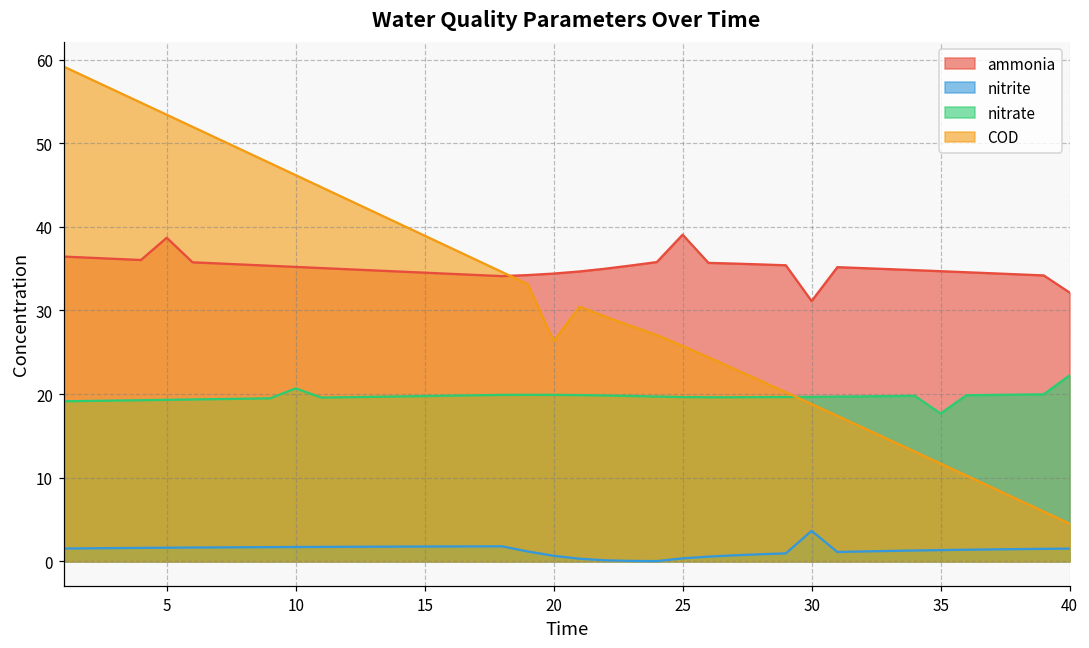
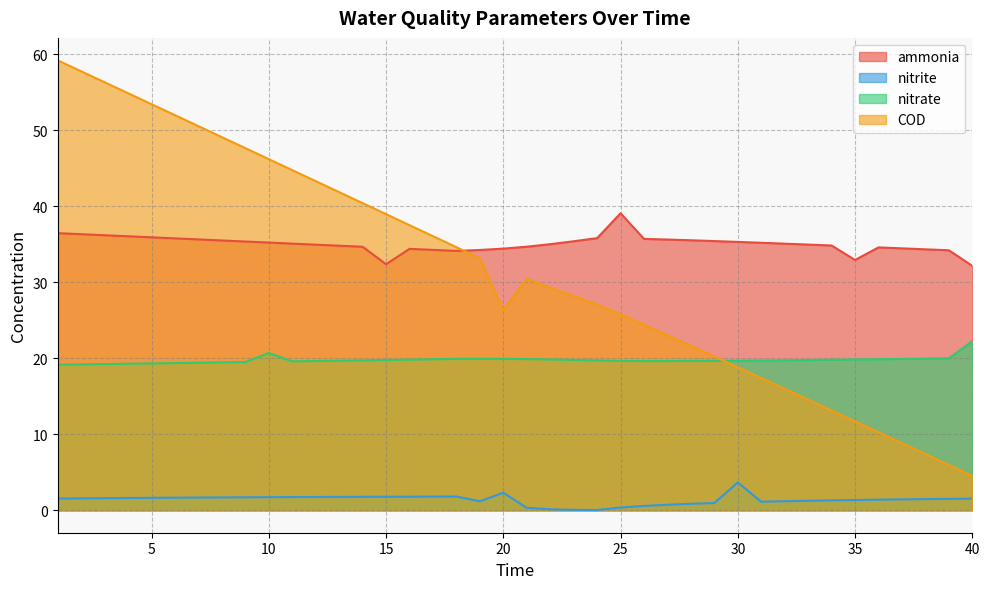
  {
    "ammonia": {
-     "5": 39,
+     "5": 36,
      "10": 35,
-     "15": 35,
+     "15": 32,
      "20": 34,
      "25": 39,
-     "30": 31,
-     "35": 35,
+     "30": 35,
+     "35": 33,
      "40": 32
    },
    "nitrite": {
      "5": 2,
      "10": 2,
      "15": 2,
-     "20": 1,
+     "20": 2,
      "25": 0,
      "30": 4,
      "35": 1,
      "40": 2
    },
    "nitrate": {
      "5": 19,
      "10": 21,
      "15": 20,
      "20": 20,
      "25": 20,
      "30": 20,
-     "35": 18,
+     "35": 20,
      "40": 22
    },
    "COD": {
      "5": 53,
      "10": 46,
      "15": 39,
      "20": 26,
      "25": 26,
      "30": 19,
      "35": 12,
      "40": 5
    }
  }
